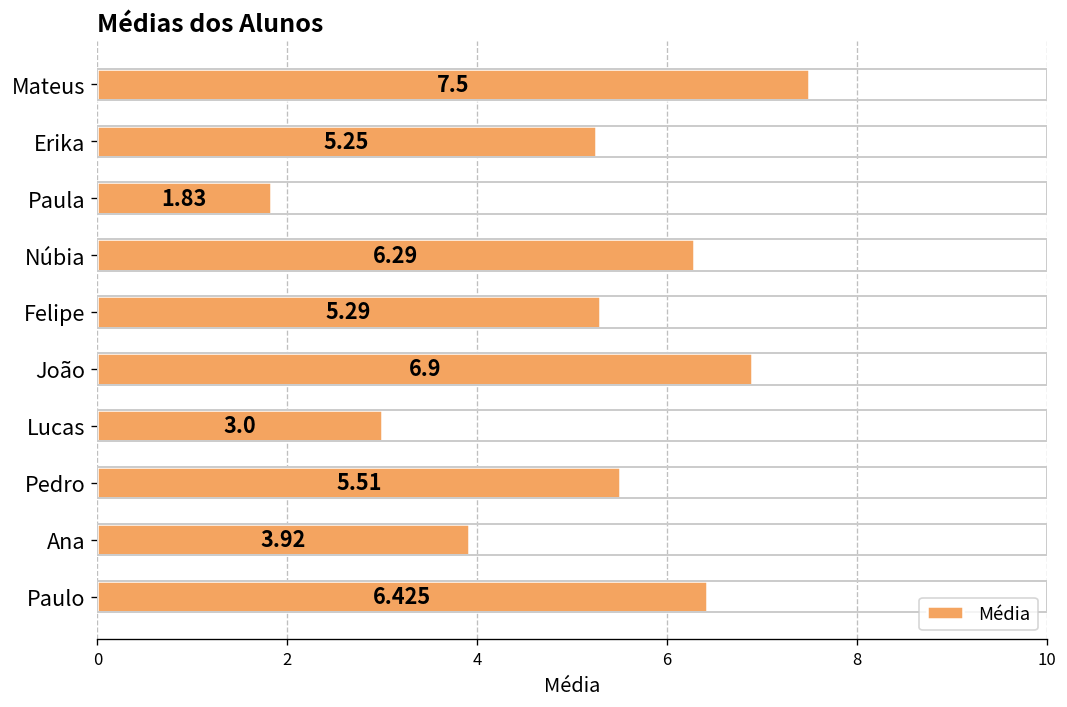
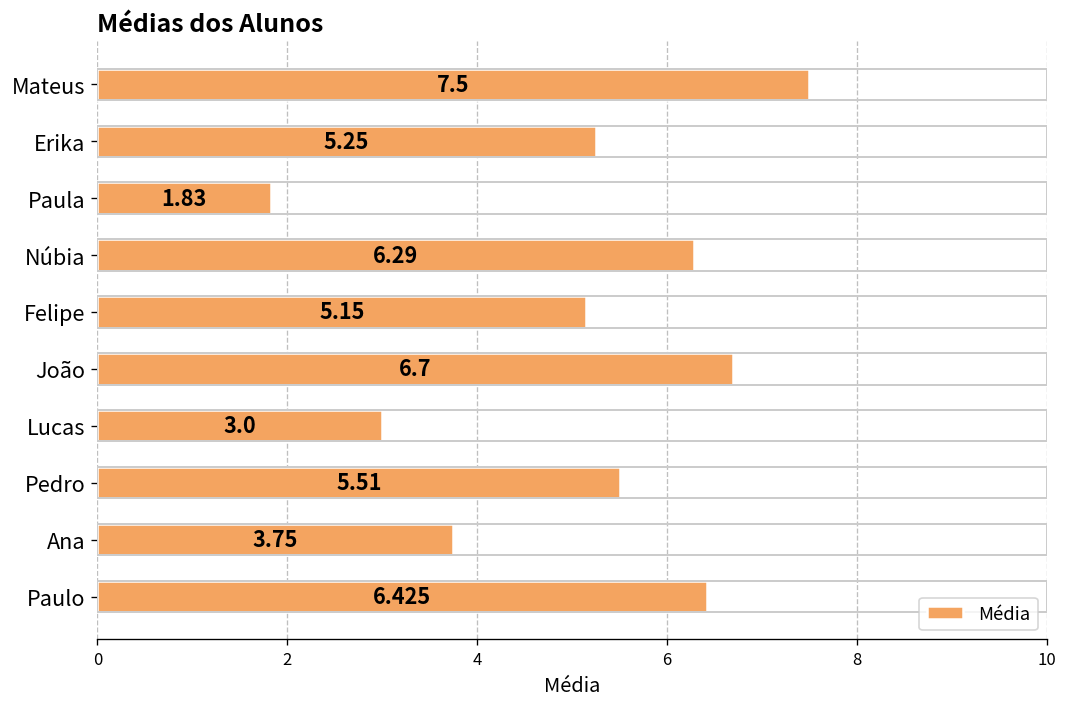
  {
    "Mateus": 7.5,
    "Erika": 5.25,
    "Paula": 1.83,
    "Núbia": 6.29,
-   "Felipe": 5.29,
-   "João": 6.9,
+   "Felipe": 5.15,
+   "João": 6.7,
    "Lucas": 3.0,
    "Pedro": 5.51,
-   "Ana": 3.92,
+   "Ana": 3.75,
    "Paulo": 6.425
  }
